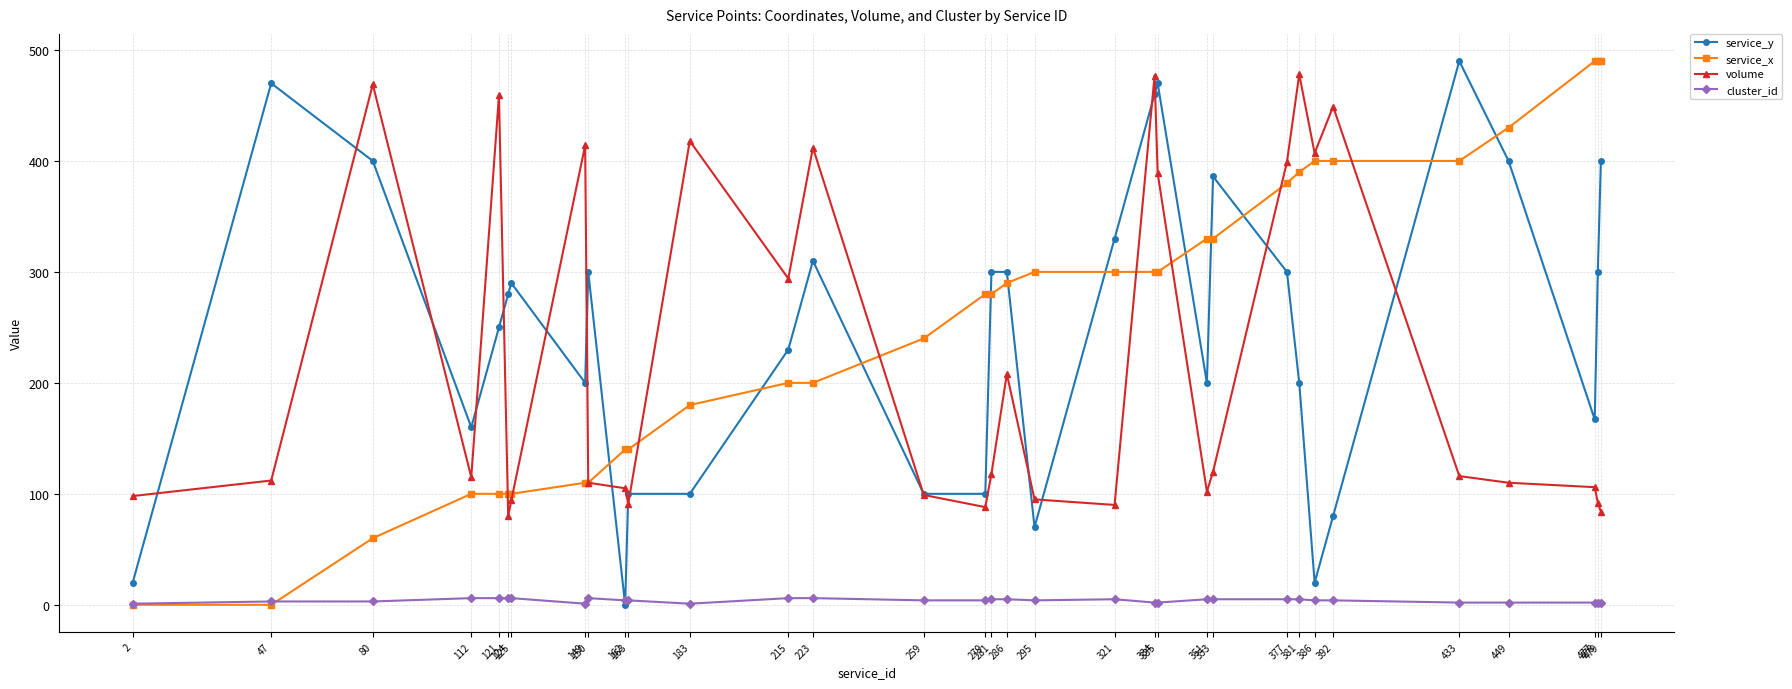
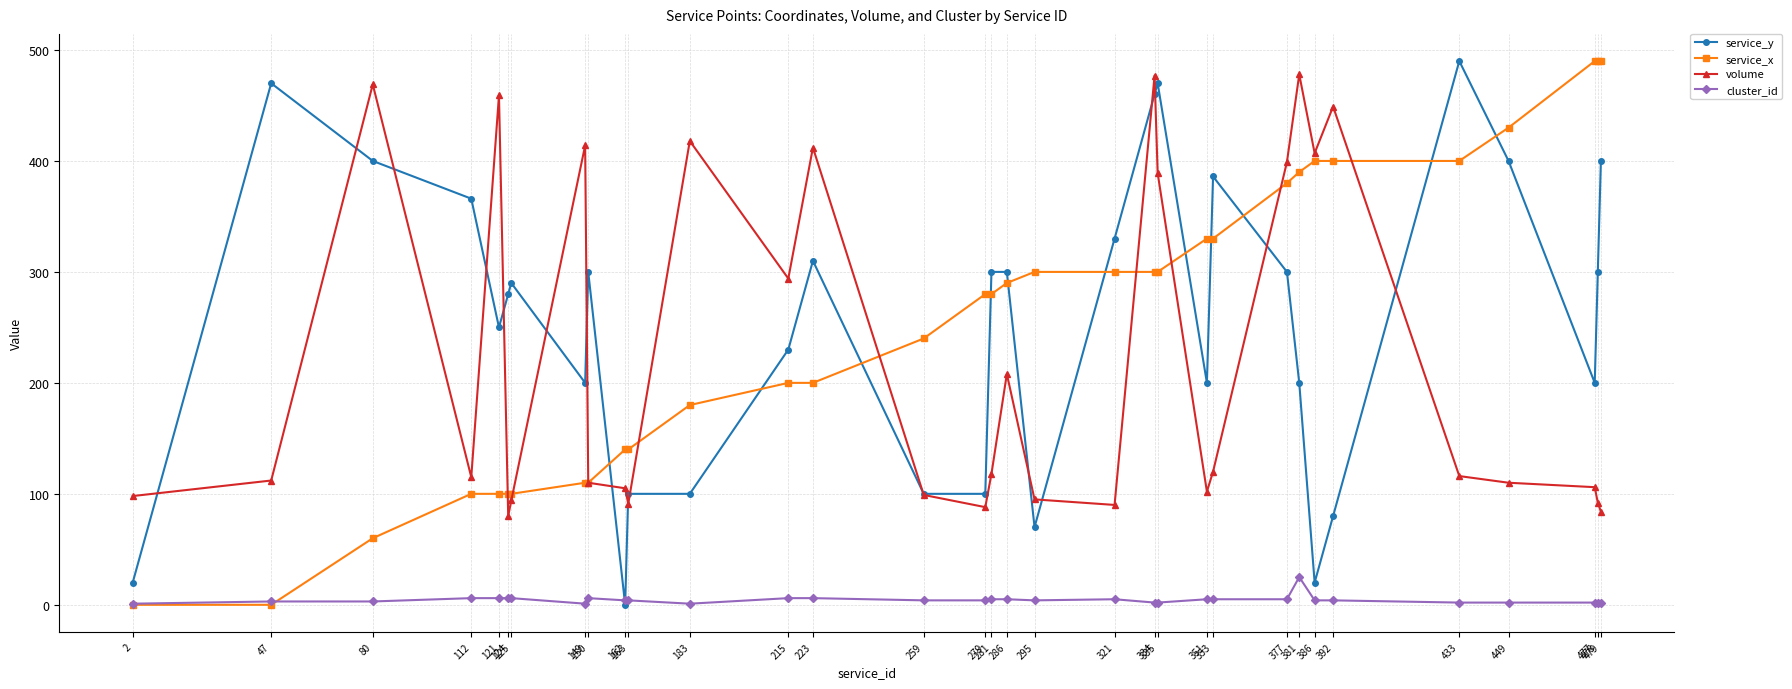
  {
    "service_y": {
      "2": 20,
      "47": 470,
      "80": 400,
-     "112": 160,
+     "112": 366,
      "121": 250,
      "124": 280,
      "125": 290,
      "149": 200,
      "150": 300,
      "162": 0,
      "163": 100,
      "183": 100,
      "215": 230,
      "223": 310,
      "279": 100,
      "281": 300,
      "286": 300,
      "295": 70,
      "321": 330,
      "334": 460,
      "335": 470,
      "351": 200,
      "353": 386,
      "377": 300,
      "381": 200,
      "386": 20,
      "392": 80,
      "433": 490,
      "449": 400,
-     "477": 167,
+     "477": 200,
      "478": 300,
      "479": 400
    },
    "service_x": {
      "47": 0,
      "80": 60,
      "112": 100,
      "121": 100,
      "124": 100,
      "125": 100,
      "149": 110,
      "162": 140,
      "163": 140,
      "183": 180,
      "215": 200,
      "223": 200,
      "259": 240,
      "279": 280,
      "281": 280,
      "286": 290,
      "295": 300,
      "321": 300,
      "334": 300,
      "335": 300,
      "351": 330,
      "353": 330,
      "377": 380,
      "381": 390,
      "386": 400,
      "392": 400,
      "433": 400,
      "449": 430,
      "477": 490,
      "478": 490,
      "479": 490
    },
    "volume": {
      "2": 98,
      "47": 112,
      "80": 469,
      "112": 115,
      "121": 459,
      "124": 80,
      "125": 94,
      "149": 414,
      "162": 105,
      "163": 91,
      "183": 418,
      "215": 294,
      "223": 412,
      "279": 88,
      "281": 118,
      "286": 208,
      "295": 95,
      "321": 90,
      "334": 477,
      "335": 389,
      "351": 102,
      "353": 120,
      "377": 399,
      "381": 478,
      "386": 407,
      "392": 449,
      "433": 116,
      "449": 110,
      "477": 106,
      "478": 92,
      "479": 84
    },
    "cluster_id": {
      "47": 3,
      "80": 3,
      "112": 6,
      "121": 6,
      "124": 6,
      "125": 6,
      "149": 1,
      "150": 6,
      "162": 4,
      "163": 4,
      "183": 1,
      "215": 6,
      "223": 6,
      "259": 4,
      "279": 4,
      "281": 5,
      "286": 5,
      "295": 4,
      "321": 5,
      "334": 2,
      "335": 2,
      "351": 5,
      "353": 5,
      "377": 5,
-     "381": 5,
+     "381": 25,
      "386": 4,
      "392": 4,
      "433": 2,
      "449": 2,
      "477": 2,
      "478": 2,
      "479": 2
    }
  }
